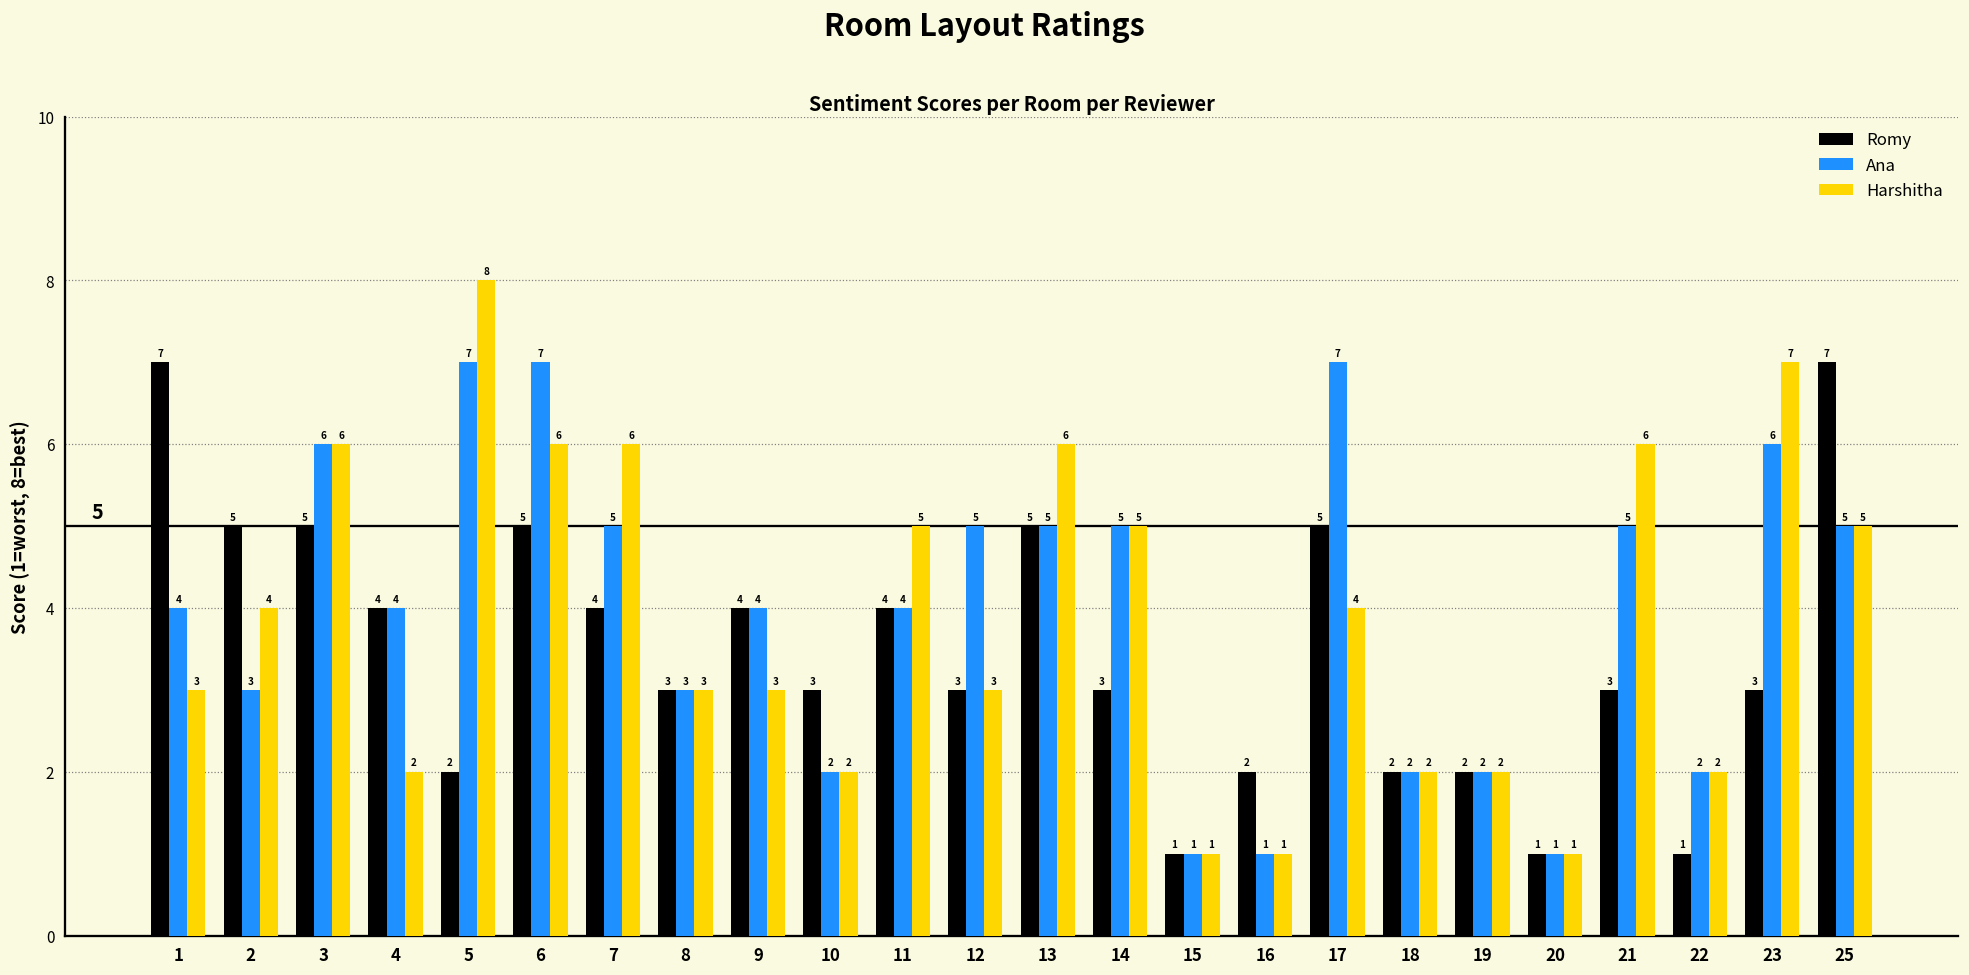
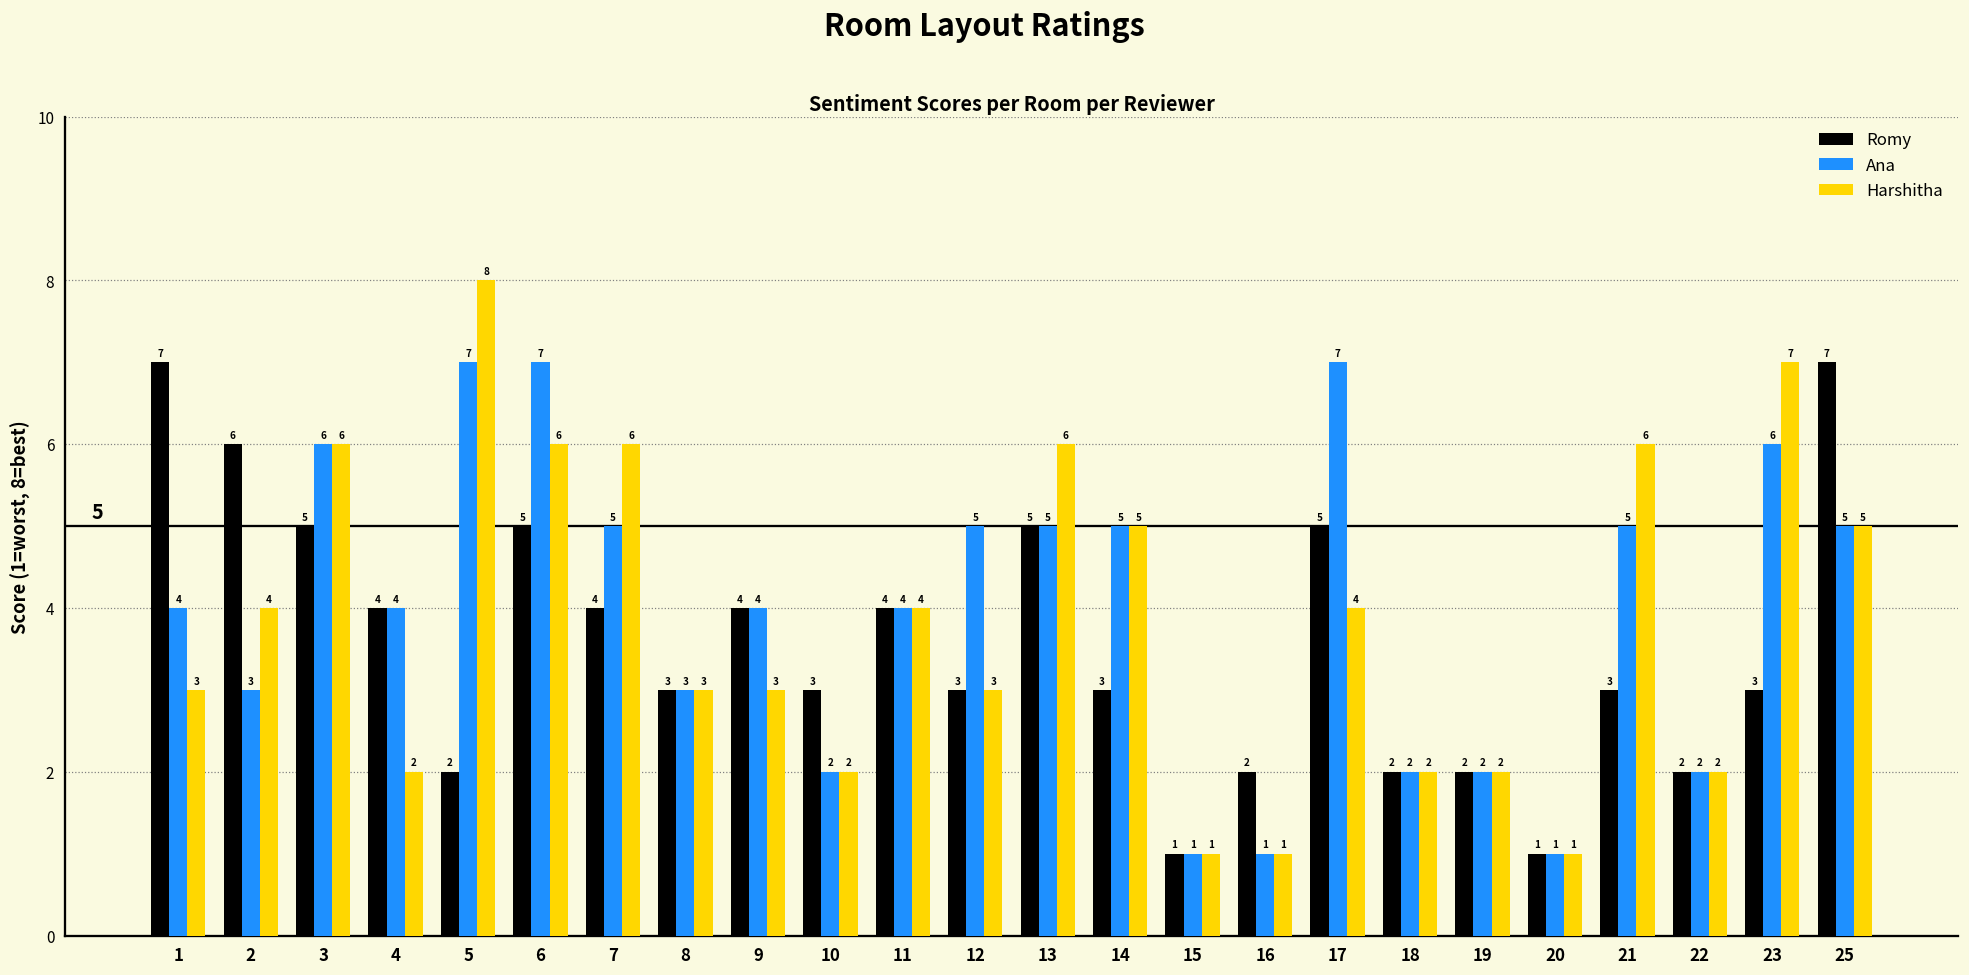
  {
    "Romy": {
      "1": 7,
-     "2": 5,
+     "2": 6,
      "3": 5,
      "4": 4,
      "5": 2,
      "6": 5,
      "7": 4,
      "8": 3,
      "9": 4,
      "10": 3,
      "11": 4,
      "12": 3,
      "13": 5,
      "14": 3,
      "15": 1,
      "16": 2,
      "17": 5,
      "18": 2,
      "19": 2,
      "20": 1,
      "21": 3,
-     "22": 1,
+     "22": 2,
      "23": 3,
      "25": 7
    },
    "Ana": {
      "1": 4,
      "2": 3,
      "3": 6,
      "4": 4,
      "5": 7,
      "6": 7,
      "7": 5,
      "8": 3,
      "9": 4,
      "10": 2,
      "11": 4,
      "12": 5,
      "13": 5,
      "14": 5,
      "15": 1,
      "16": 1,
      "17": 7,
      "18": 2,
      "19": 2,
      "20": 1,
      "21": 5,
      "22": 2,
      "23": 6,
      "25": 5
    },
    "Harshitha": {
      "1": 3,
      "2": 4,
      "3": 6,
      "4": 2,
      "5": 8,
      "6": 6,
      "7": 6,
      "8": 3,
      "9": 3,
      "10": 2,
-     "11": 5,
+     "11": 4,
      "12": 3,
      "13": 6,
      "14": 5,
      "15": 1,
      "16": 1,
      "17": 4,
      "18": 2,
      "19": 2,
      "20": 1,
      "21": 6,
      "22": 2,
      "23": 7,
      "25": 5
    }
  }
